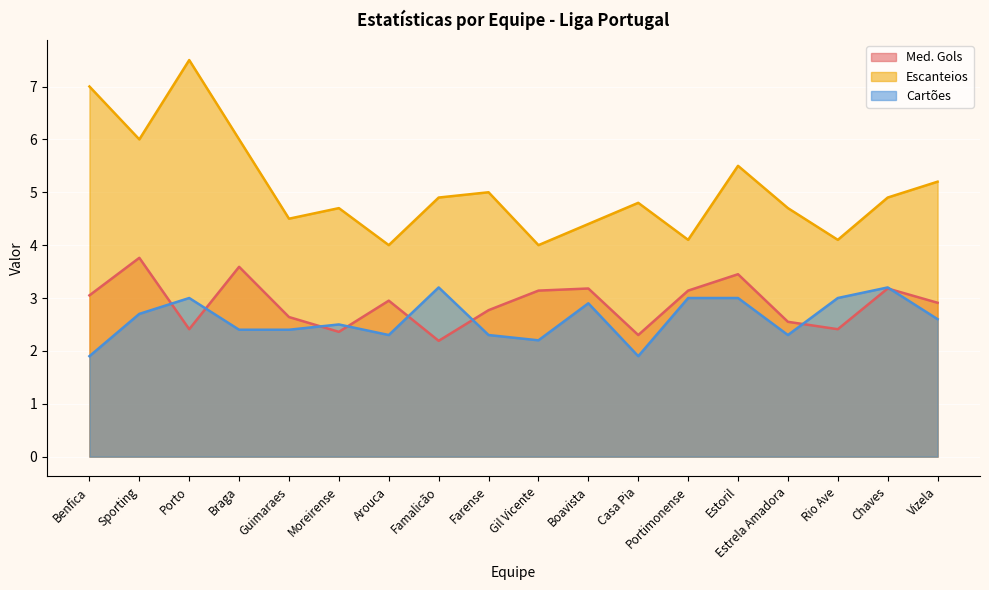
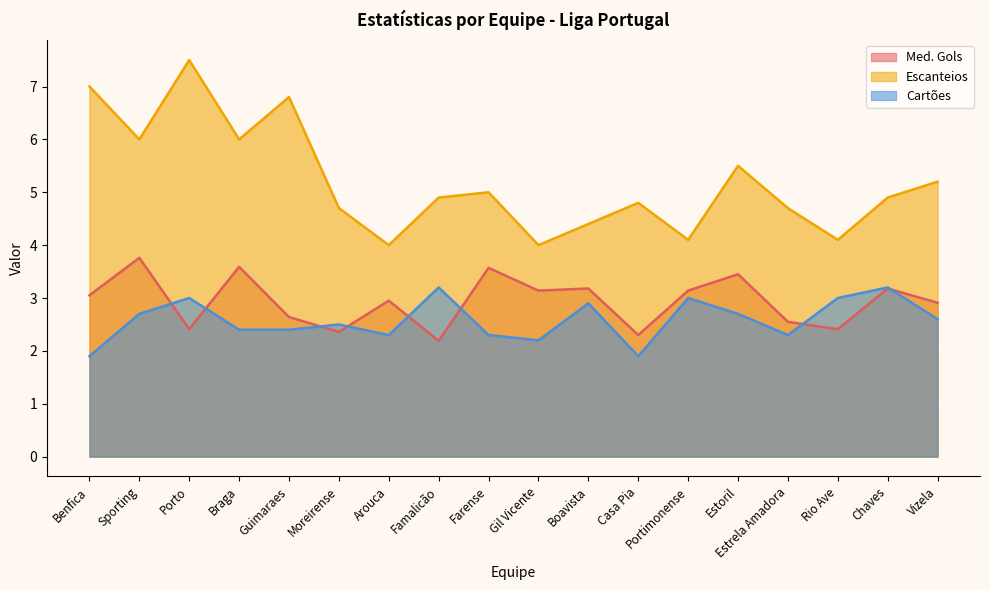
  {
    "Med. Gols": {
      "Benfica": 3.1,
      "Sporting": 3.8,
      "Porto": 2.4,
      "Braga": 3.6,
      "Guimaraes": 2.6,
      "Moreirense": 2.4,
      "Arouca": 3.0,
      "Famalicão": 2.2,
-     "Farense": 2.8,
+     "Farense": 3.6,
      "Gil Vicente": 3.1,
      "Boavista": 3.2,
      "Casa Pia": 2.3,
      "Portimonense": 3.1,
      "Estoril": 3.5,
      "Estrela Amadora": 2.6,
      "Rio Ave": 2.4,
      "Vizela": 2.9
    },
    "Escanteios": {
      "Benfica": 7.0,
      "Sporting": 6.0,
      "Porto": 7.5,
      "Braga": 6.0,
-     "Guimaraes": 4.5,
+     "Guimaraes": 6.8,
      "Moreirense": 4.7,
      "Arouca": 4.0,
      "Famalicão": 4.9,
      "Farense": 5.0,
      "Gil Vicente": 4.0,
      "Boavista": 4.4,
      "Casa Pia": 4.8,
      "Portimonense": 4.1,
      "Estoril": 5.5,
      "Estrela Amadora": 4.7,
      "Rio Ave": 4.1,
      "Chaves": 4.9,
      "Vizela": 5.2
    },
    "Cartões": {
      "Benfica": 1.9,
      "Sporting": 2.7,
      "Porto": 3.0,
      "Braga": 2.4,
      "Guimaraes": 2.4,
      "Moreirense": 2.5,
      "Arouca": 2.3,
      "Famalicão": 3.2,
      "Farense": 2.3,
      "Gil Vicente": 2.2,
      "Boavista": 2.9,
      "Casa Pia": 1.9,
      "Portimonense": 3.0,
-     "Estoril": 3.0,
+     "Estoril": 2.7,
      "Estrela Amadora": 2.3,
      "Rio Ave": 3.0,
      "Vizela": 2.6
    }
  }
